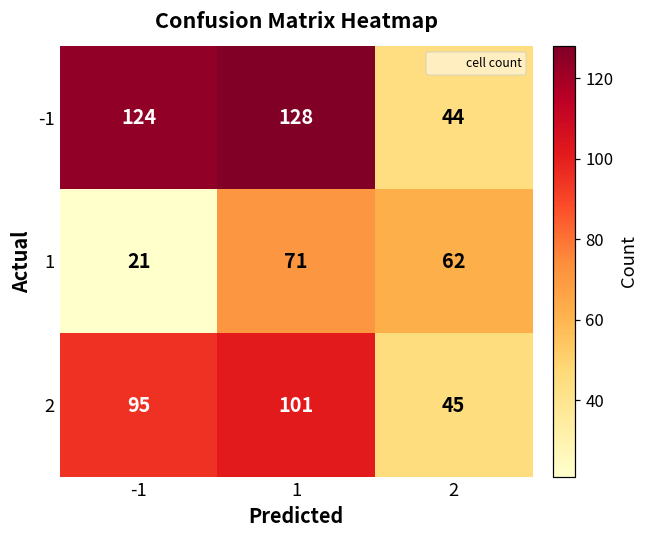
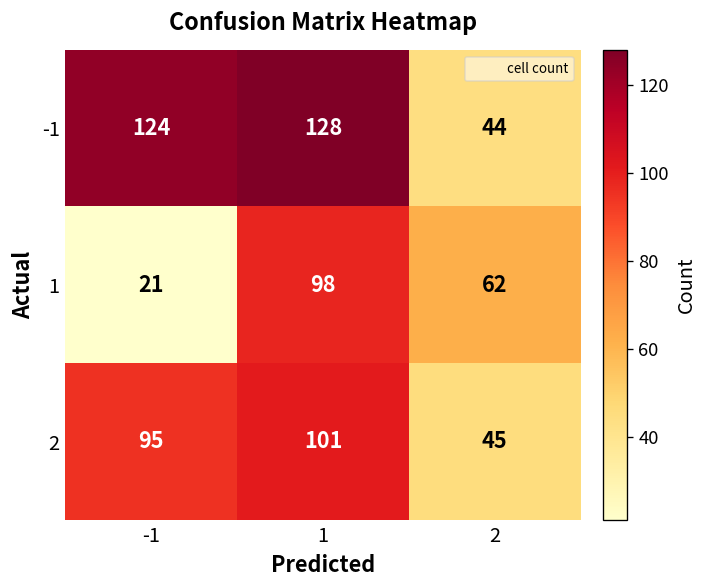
  {
    "-1": {
      "-1": 124,
      "1": 128,
      "2": 44
    },
    "1": {
      "-1": 21,
-     "1": 71,
+     "1": 98,
      "2": 62
    },
    "2": {
      "-1": 95,
      "1": 101,
      "2": 45
    }
  }
